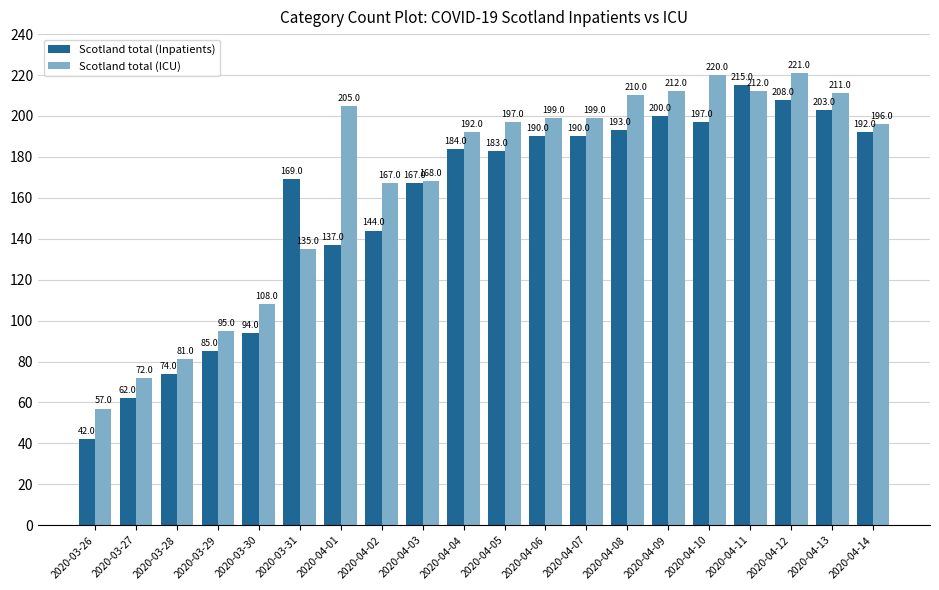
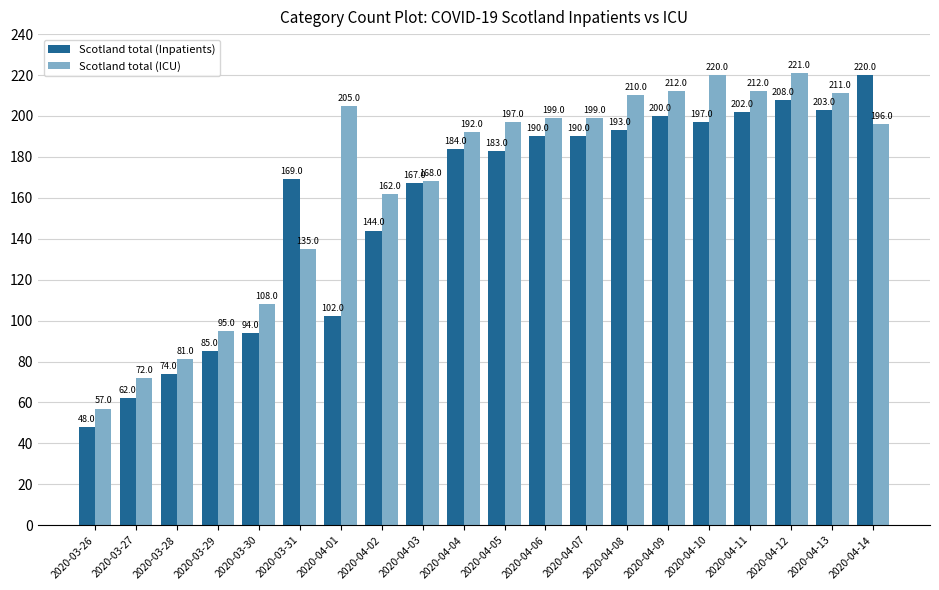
  {
    "Scotland total (Inpatients)": {
-     "2020-03-26": 42.0,
+     "2020-03-26": 48.0,
      "2020-03-27": 62.0,
      "2020-03-28": 74.0,
      "2020-03-29": 85.0,
      "2020-03-30": 94.0,
      "2020-03-31": 169.0,
-     "2020-04-01": 137.0,
+     "2020-04-01": 102.0,
      "2020-04-02": 144.0,
      "2020-04-04": 184.0,
      "2020-04-05": 183.0,
      "2020-04-06": 190.0,
      "2020-04-07": 190.0,
      "2020-04-08": 193.0,
      "2020-04-09": 200.0,
      "2020-04-10": 197.0,
-     "2020-04-11": 215.0,
+     "2020-04-11": 202.0,
      "2020-04-12": 208.0,
      "2020-04-13": 203.0,
-     "2020-04-14": 192.0
+     "2020-04-14": 220.0
    },
    "Scotland total (ICU)": {
      "2020-03-26": 57.0,
      "2020-03-27": 72.0,
      "2020-03-28": 81.0,
      "2020-03-29": 95.0,
      "2020-03-30": 108.0,
      "2020-03-31": 135.0,
      "2020-04-01": 205.0,
-     "2020-04-02": 167.0,
+     "2020-04-02": 162.0,
      "2020-04-04": 192.0,
      "2020-04-05": 197.0,
      "2020-04-06": 199.0,
      "2020-04-07": 199.0,
      "2020-04-08": 210.0,
      "2020-04-09": 212.0,
      "2020-04-10": 220.0,
      "2020-04-11": 212.0,
      "2020-04-12": 221.0,
      "2020-04-13": 211.0,
      "2020-04-14": 196.0
    }
  }
